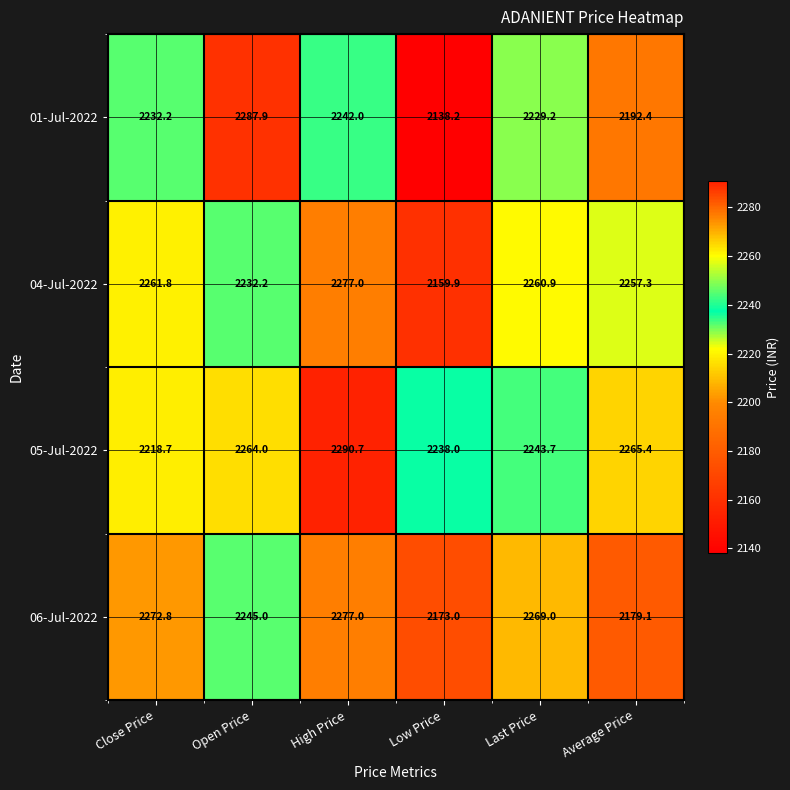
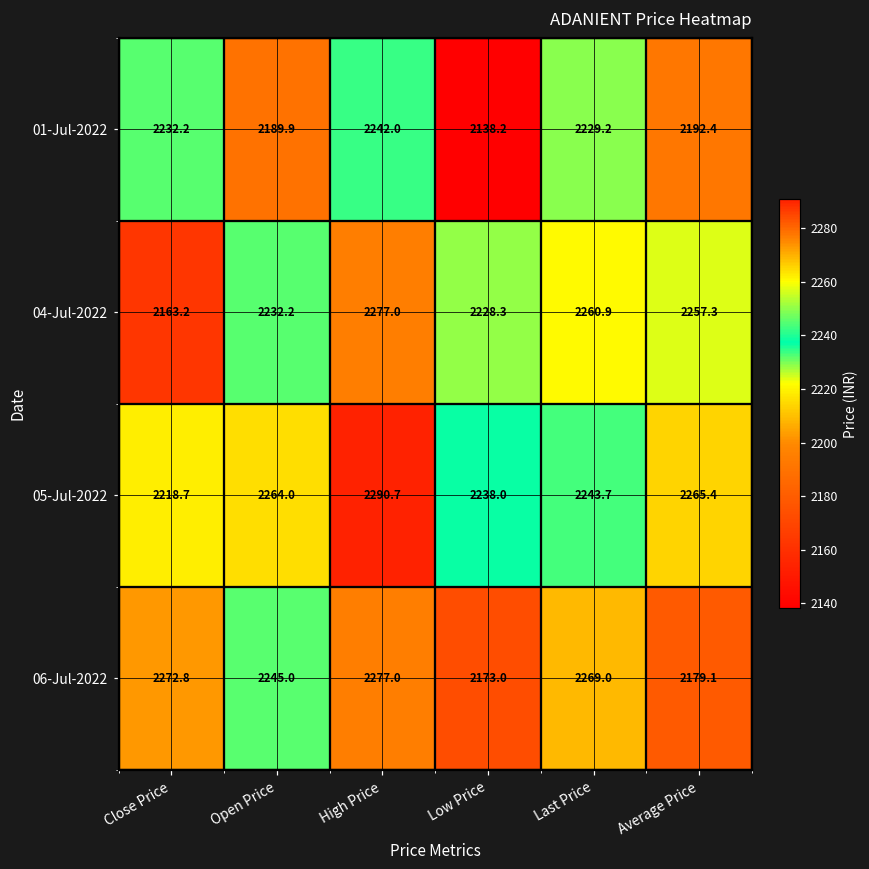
  {
    "01-Jul-2022": {
      "Close Price": 2232.2,
-     "Open Price": 2287.9,
+     "Open Price": 2189.9,
      "High Price": 2242.0,
      "Low Price": 2138.2,
      "Last Price": 2229.2,
      "Average Price": 2192.4
    },
    "04-Jul-2022": {
-     "Close Price": 2261.8,
+     "Close Price": 2163.2,
      "Open Price": 2232.2,
      "High Price": 2277.0,
-     "Low Price": 2159.9,
+     "Low Price": 2228.3,
      "Last Price": 2260.9,
      "Average Price": 2257.3
    },
    "05-Jul-2022": {
      "Close Price": 2218.7,
      "Open Price": 2264.0,
      "High Price": 2290.7,
      "Low Price": 2238.0,
      "Last Price": 2243.7,
      "Average Price": 2265.4
    },
    "06-Jul-2022": {
      "Close Price": 2272.8,
      "Open Price": 2245.0,
      "High Price": 2277.0,
      "Low Price": 2173.0,
      "Last Price": 2269.0,
      "Average Price": 2179.1
    }
  }
